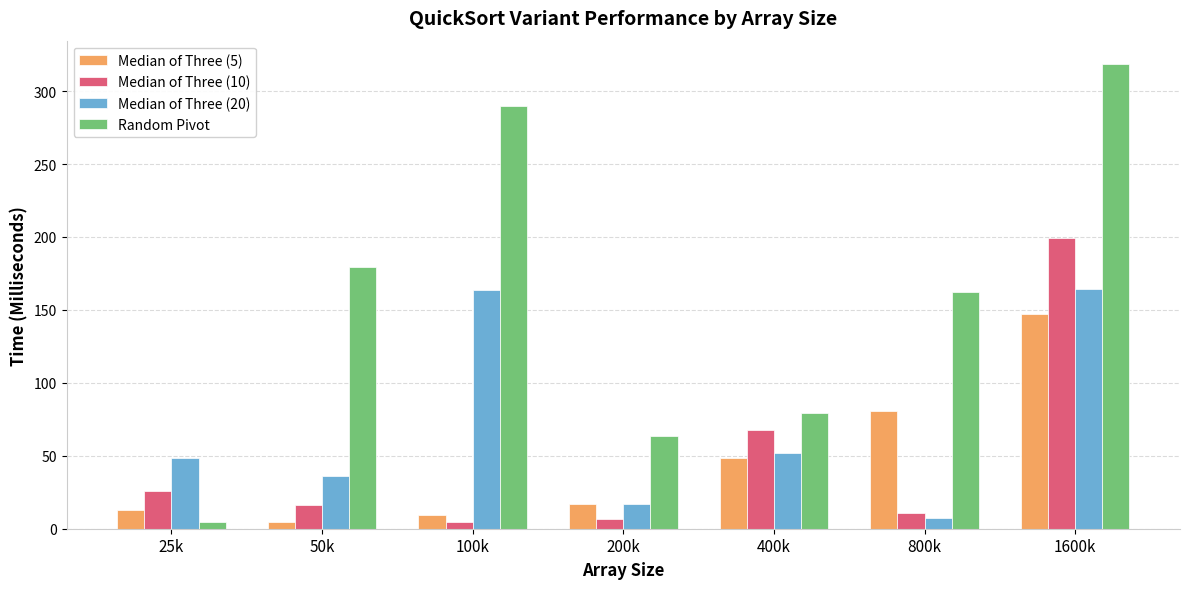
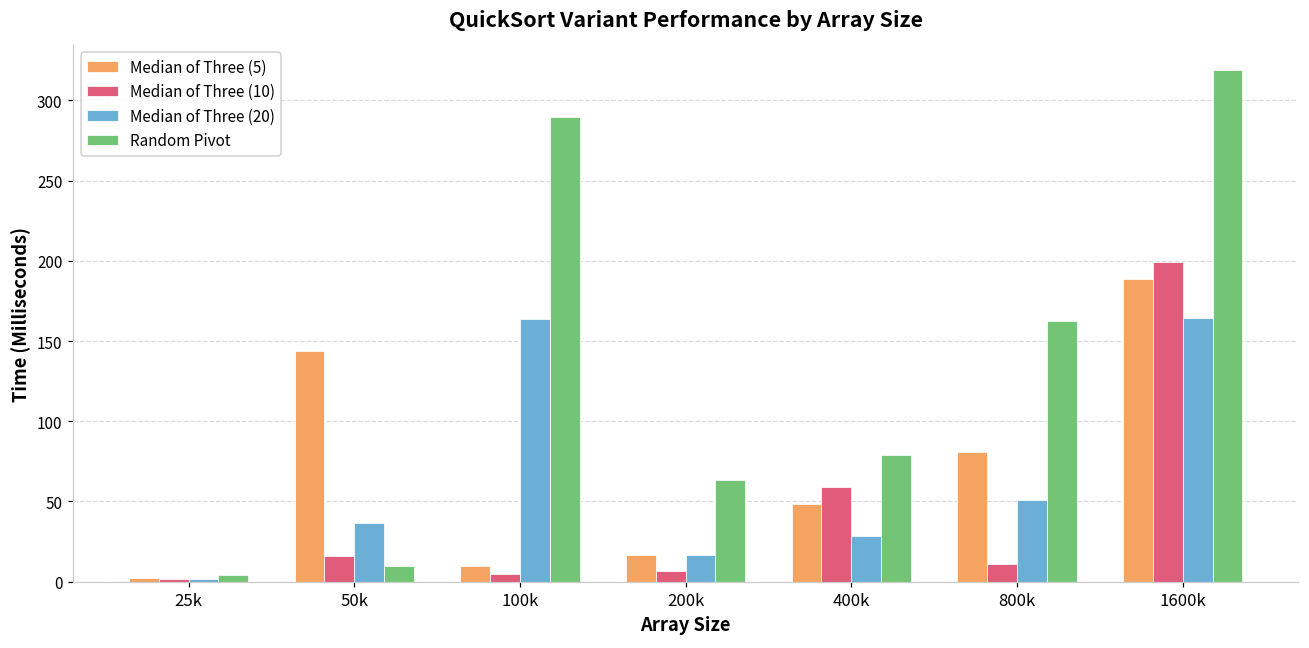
  {
    "Median of Three (5)": {
-     "25k": 13,
-     "50k": 5,
+     "25k": 3,
+     "50k": 144,
      "100k": 10,
      "200k": 17,
      "400k": 48,
      "800k": 81,
-     "1600k": 147
+     "1600k": 189
    },
    "Median of Three (10)": {
-     "25k": 26,
+     "25k": 2,
      "50k": 16,
      "100k": 5,
      "200k": 7,
-     "400k": 67,
+     "400k": 59,
      "800k": 11,
      "1600k": 199
    },
    "Median of Three (20)": {
-     "25k": 48,
+     "25k": 2,
      "50k": 36,
      "100k": 164,
      "200k": 17,
-     "400k": 52,
-     "800k": 7,
+     "400k": 28,
+     "800k": 51,
      "1600k": 165
    },
    "Random Pivot": {
      "25k": 4,
-     "50k": 179,
+     "50k": 10,
      "100k": 290,
      "200k": 63,
      "400k": 79,
      "800k": 163,
      "1600k": 319
    }
  }
